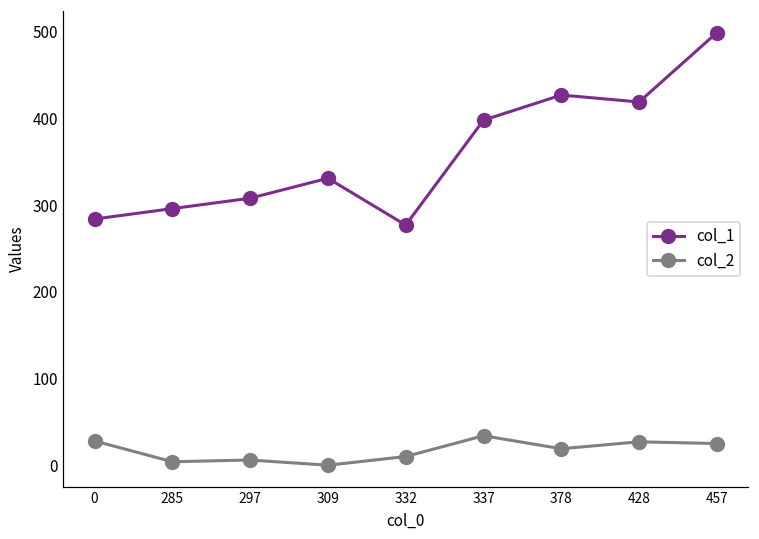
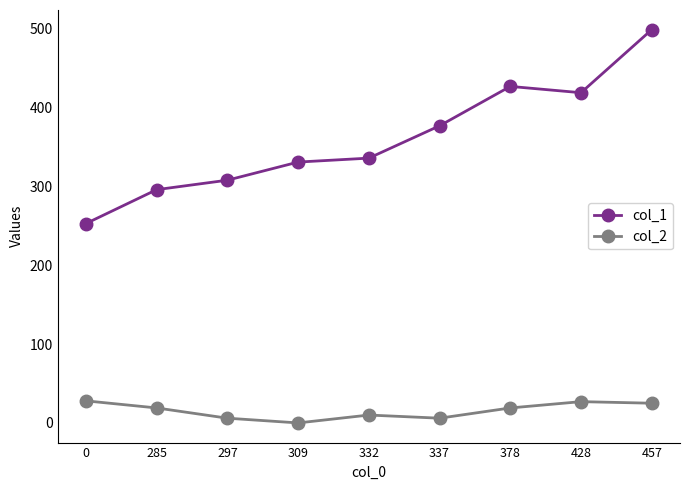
  {
    "col_1": {
-     "0": 280,
+     "0": 250,
      "285": 300,
      "297": 310,
      "309": 330,
-     "332": 280,
-     "337": 400,
+     "332": 340,
+     "337": 380,
      "378": 430,
      "428": 420,
      "457": 500
    },
    "col_2": {
      "0": 30,
-     "285": 0,
+     "285": 20,
      "297": 10,
      "309": 0,
      "332": 10,
-     "337": 30,
+     "337": 10,
      "378": 20,
      "428": 30,
      "457": 30
    }
  }
